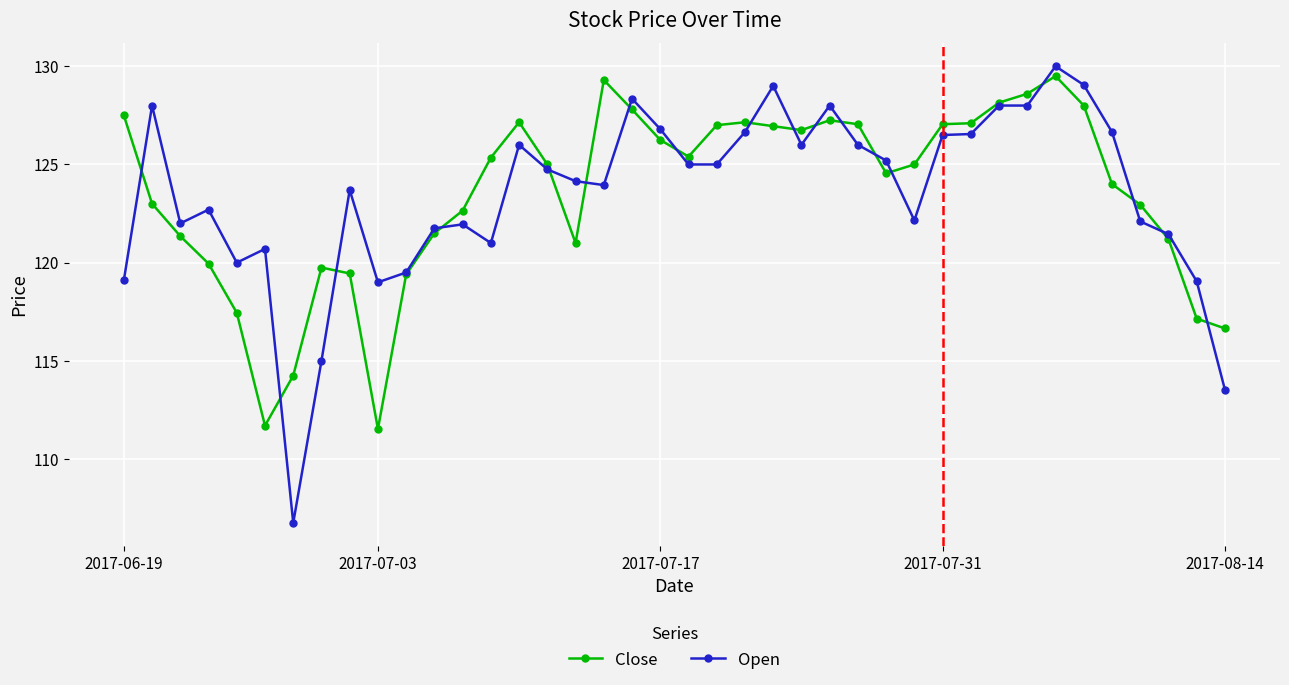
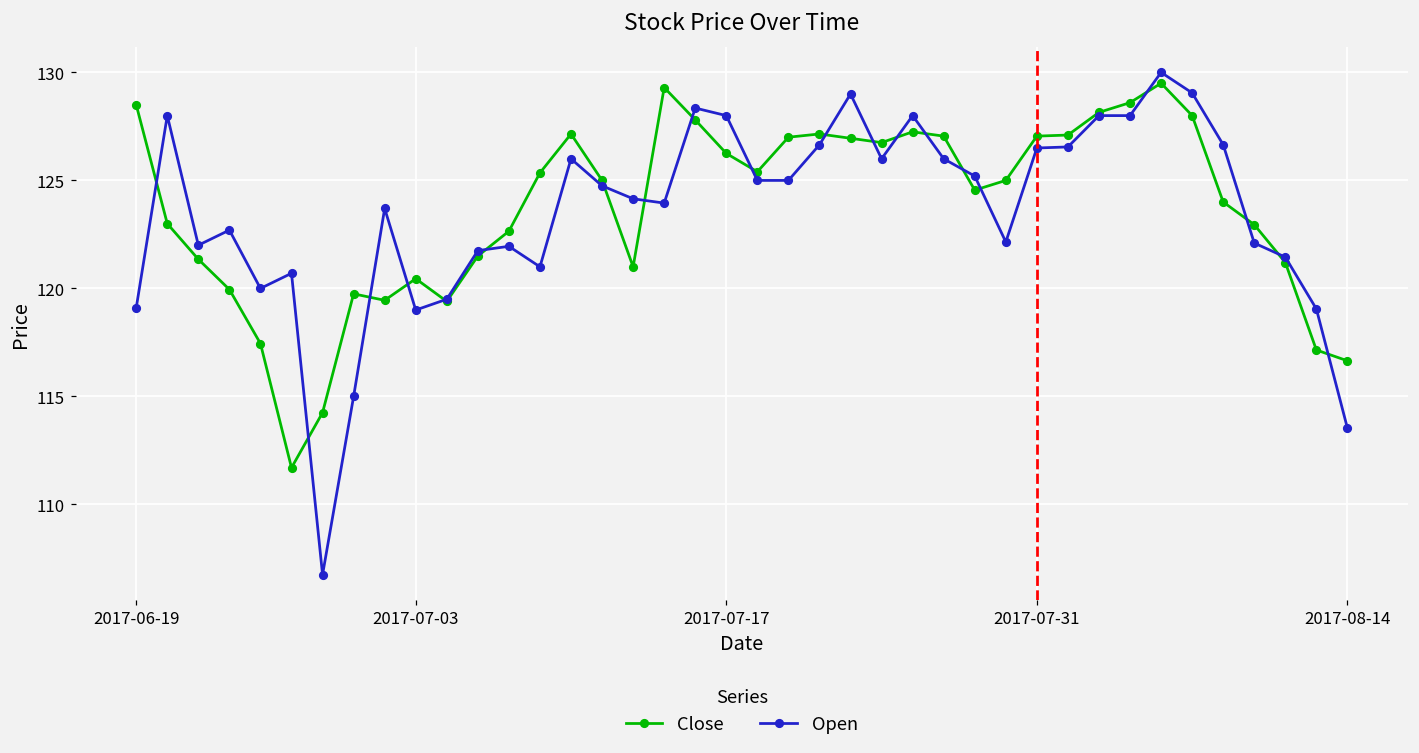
  {
    "Close": {
-     "2017-06-19": 127.5,
-     "2017-07-03": 111.5,
+     "2017-06-19": 128.5,
+     "2017-07-03": 120.5,
      "2017-07-17": 126.3,
      "2017-07-31": 127.1,
      "2017-08-14": 116.7
    },
    "Open": {
      "2017-06-19": 119.1,
      "2017-07-03": 119.0,
-     "2017-07-17": 126.8,
+     "2017-07-17": 128.0,
      "2017-07-31": 126.5,
      "2017-08-14": 113.5
    }
  }
